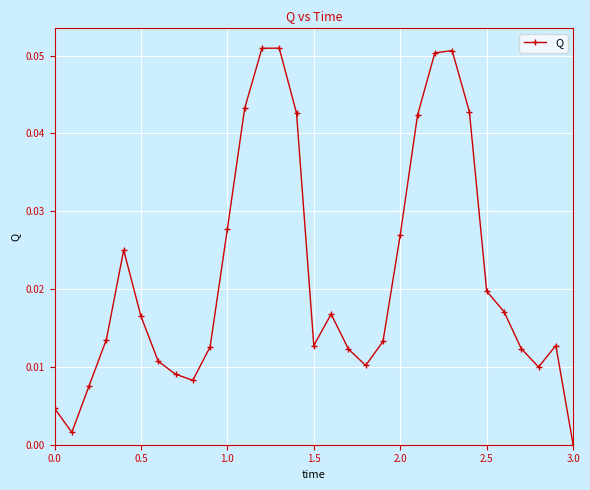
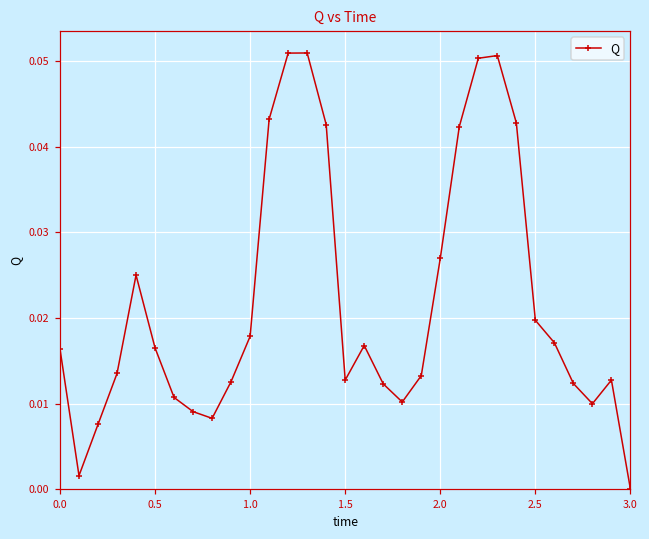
  {
-   "0.0": 0.005,
+   "0.0": 0.016,
    "0.5": 0.017,
-   "1.0": 0.028,
+   "1.0": 0.018,
    "1.5": 0.013,
    "2.0": 0.027,
    "2.5": 0.020,
    "3.0": 0.000
  }
